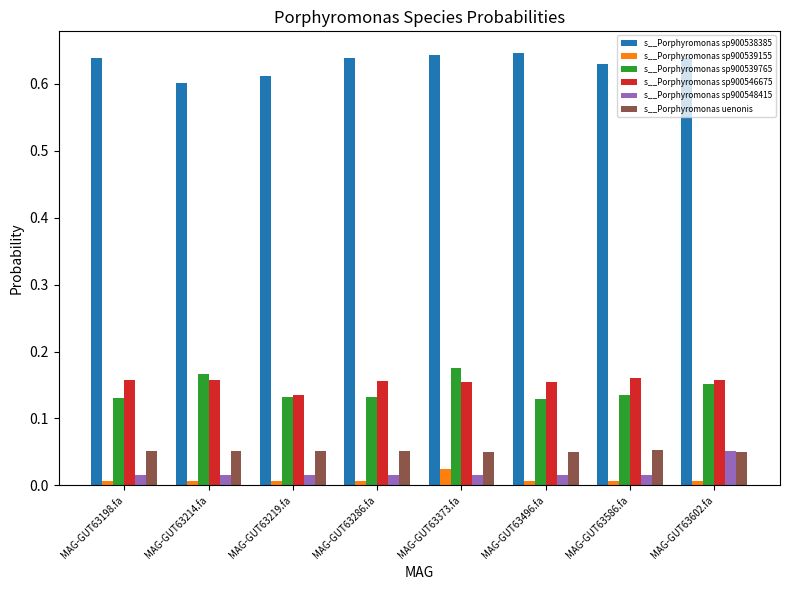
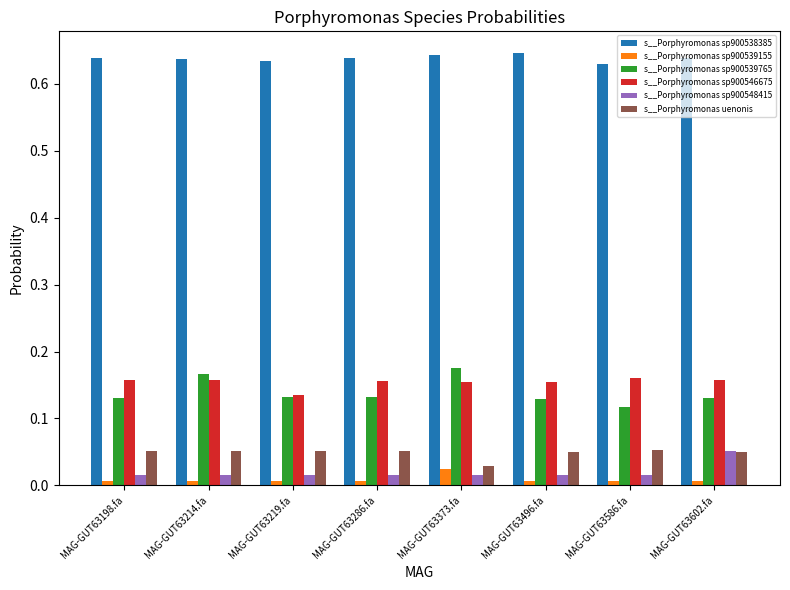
  {
    "s__Porphyromonas sp900538385": {
      "MAG-GUT63198.fa": 0.64,
-     "MAG-GUT63214.fa": 0.60,
-     "MAG-GUT63219.fa": 0.61,
+     "MAG-GUT63214.fa": 0.64,
+     "MAG-GUT63219.fa": 0.63,
      "MAG-GUT63286.fa": 0.64,
      "MAG-GUT63373.fa": 0.64,
      "MAG-GUT63496.fa": 0.65,
      "MAG-GUT63586.fa": 0.63
    },
    "s__Porphyromonas sp900539155": {
      "MAG-GUT63198.fa": 0.01,
      "MAG-GUT63214.fa": 0.01,
      "MAG-GUT63219.fa": 0.01,
      "MAG-GUT63286.fa": 0.01,
      "MAG-GUT63373.fa": 0.02,
      "MAG-GUT63496.fa": 0.01,
      "MAG-GUT63586.fa": 0.01,
      "MAG-GUT63602.fa": 0.01
    },
    "s__Porphyromonas sp900539765": {
      "MAG-GUT63198.fa": 0.13,
      "MAG-GUT63214.fa": 0.17,
      "MAG-GUT63219.fa": 0.13,
      "MAG-GUT63286.fa": 0.13,
      "MAG-GUT63373.fa": 0.18,
      "MAG-GUT63496.fa": 0.13,
-     "MAG-GUT63586.fa": 0.13,
-     "MAG-GUT63602.fa": 0.15
+     "MAG-GUT63586.fa": 0.12,
+     "MAG-GUT63602.fa": 0.13
    },
    "s__Porphyromonas sp900546675": {
      "MAG-GUT63198.fa": 0.16,
      "MAG-GUT63214.fa": 0.16,
      "MAG-GUT63219.fa": 0.13,
      "MAG-GUT63286.fa": 0.16,
      "MAG-GUT63373.fa": 0.15,
      "MAG-GUT63496.fa": 0.15,
      "MAG-GUT63586.fa": 0.16,
      "MAG-GUT63602.fa": 0.16
    },
    "s__Porphyromonas sp900548415": {
      "MAG-GUT63198.fa": 0.02,
      "MAG-GUT63214.fa": 0.02,
      "MAG-GUT63219.fa": 0.02,
      "MAG-GUT63286.fa": 0.02,
      "MAG-GUT63373.fa": 0.02,
      "MAG-GUT63496.fa": 0.02,
      "MAG-GUT63586.fa": 0.02,
      "MAG-GUT63602.fa": 0.05
    },
    "s__Porphyromonas uenonis": {
      "MAG-GUT63198.fa": 0.05,
      "MAG-GUT63214.fa": 0.05,
      "MAG-GUT63219.fa": 0.05,
      "MAG-GUT63286.fa": 0.05,
-     "MAG-GUT63373.fa": 0.05,
+     "MAG-GUT63373.fa": 0.03,
      "MAG-GUT63496.fa": 0.05,
      "MAG-GUT63586.fa": 0.05,
      "MAG-GUT63602.fa": 0.05
    }
  }
